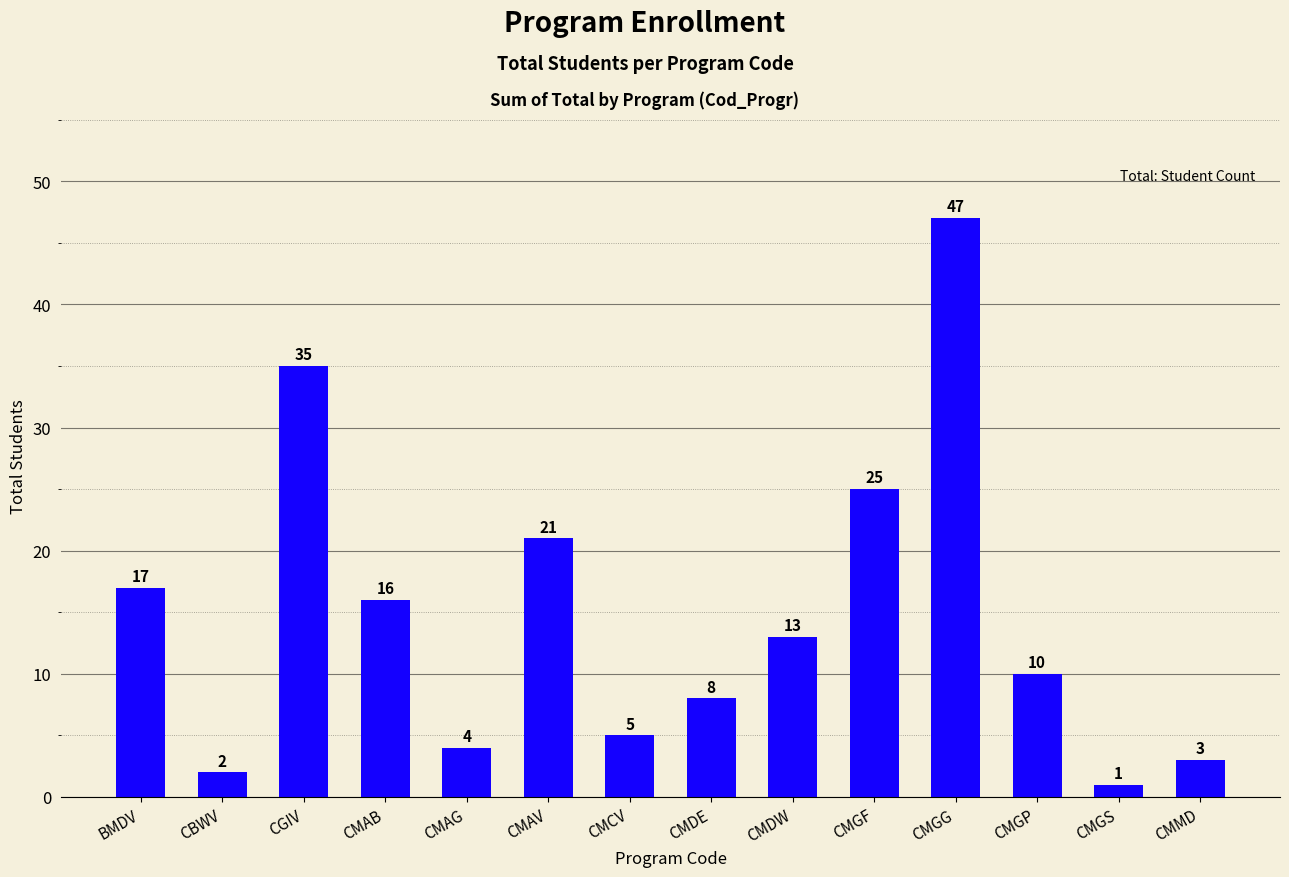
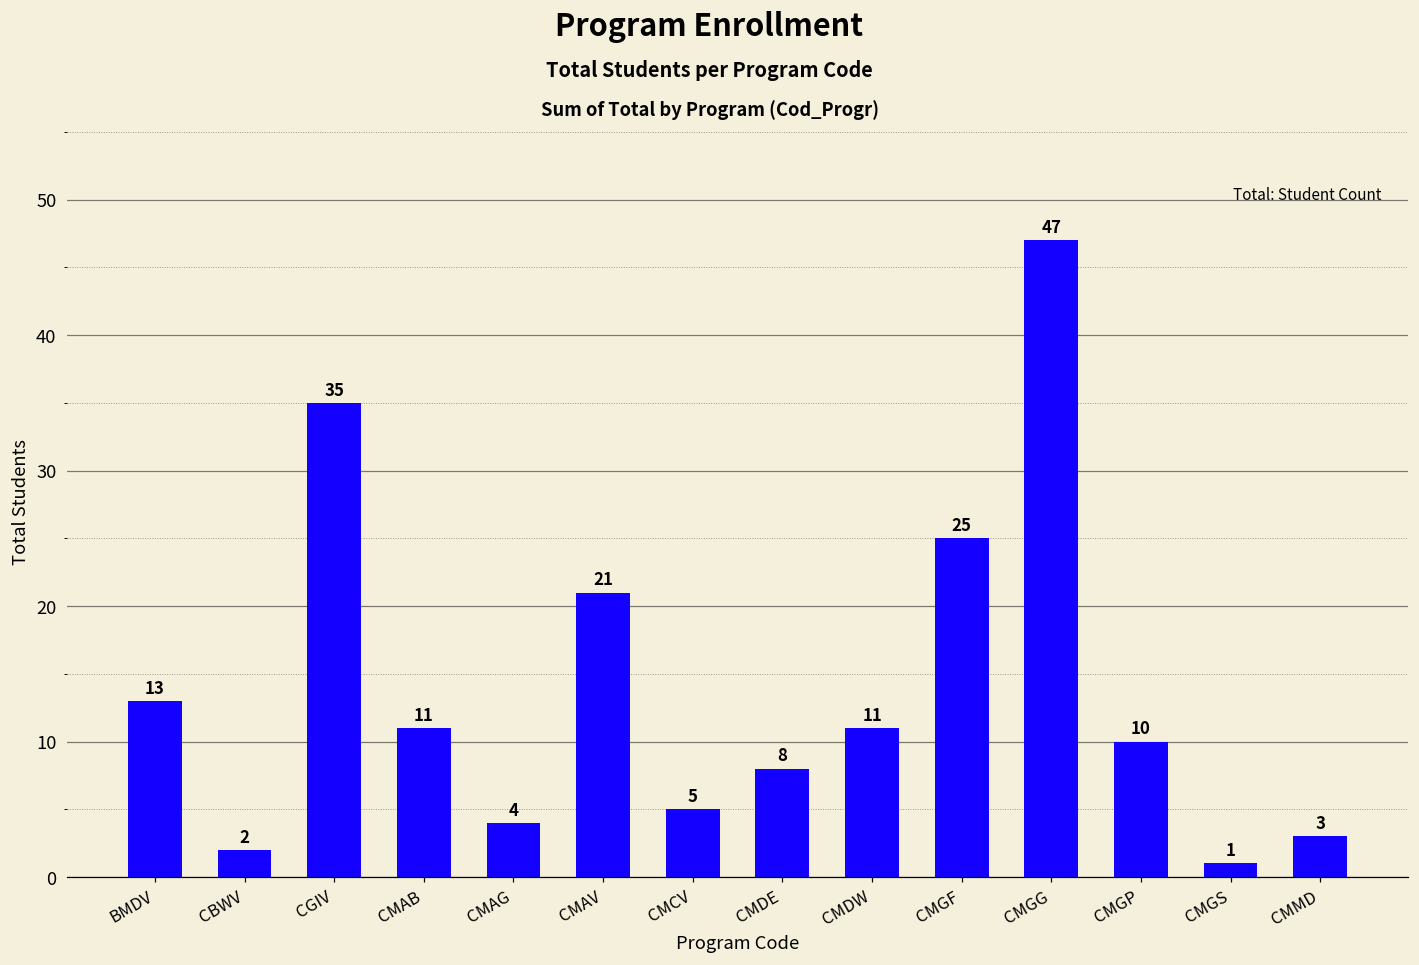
  {
-   "BMDV": 17,
+   "BMDV": 13,
    "CBWV": 2,
    "CGIV": 35,
-   "CMAB": 16,
+   "CMAB": 11,
    "CMAG": 4,
    "CMAV": 21,
    "CMCV": 5,
    "CMDE": 8,
-   "CMDW": 13,
+   "CMDW": 11,
    "CMGF": 25,
    "CMGG": 47,
    "CMGP": 10,
    "CMGS": 1,
    "CMMD": 3
  }
